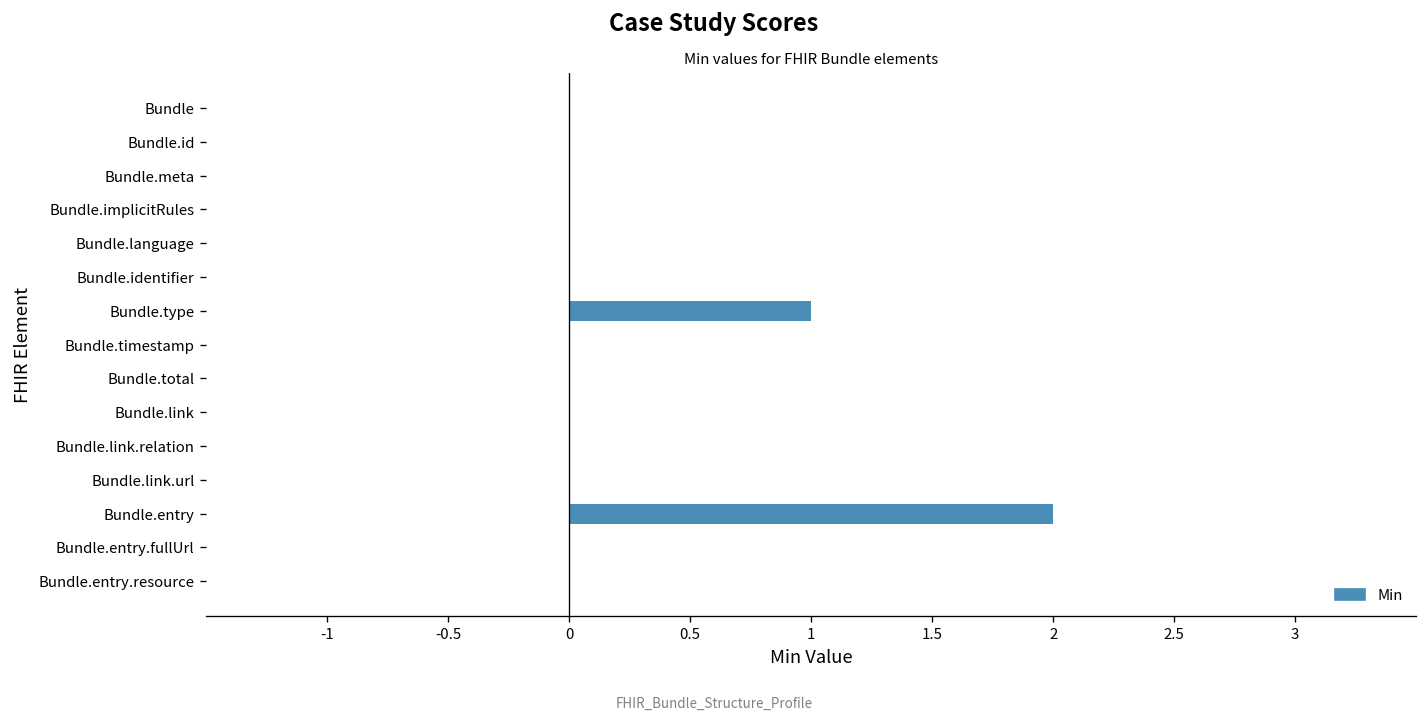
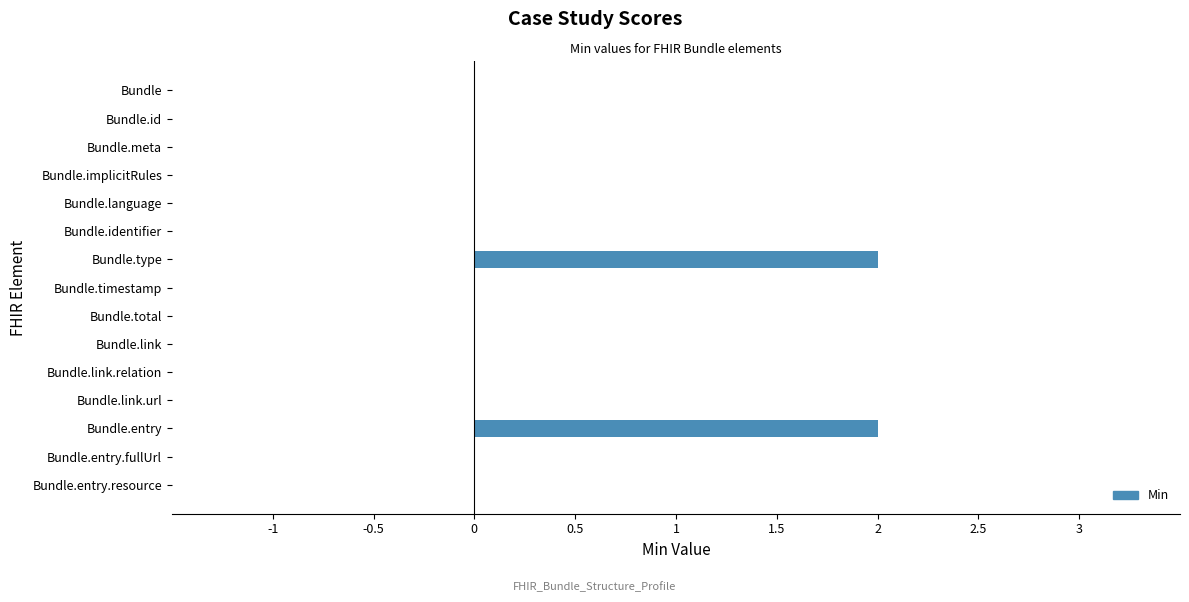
  {
    "Bundle": 0,
    "Bundle.id": 0,
    "Bundle.meta": 0,
    "Bundle.implicitRules": 0,
    "Bundle.language": 0,
    "Bundle.identifier": 0,
-   "Bundle.type": 1,
+   "Bundle.type": 2,
    "Bundle.timestamp": 0,
    "Bundle.total": 0,
    "Bundle.link": 0,
    "Bundle.link.relation": 0,
    "Bundle.link.url": 0,
    "Bundle.entry": 2,
    "Bundle.entry.fullUrl": 0,
    "Bundle.entry.resource": 0
  }
